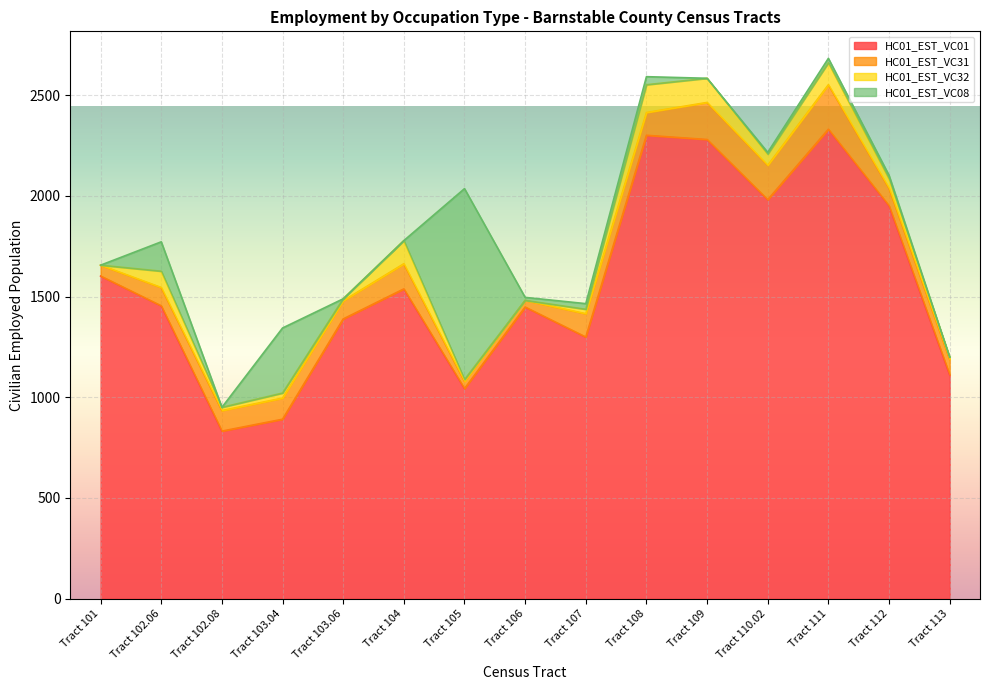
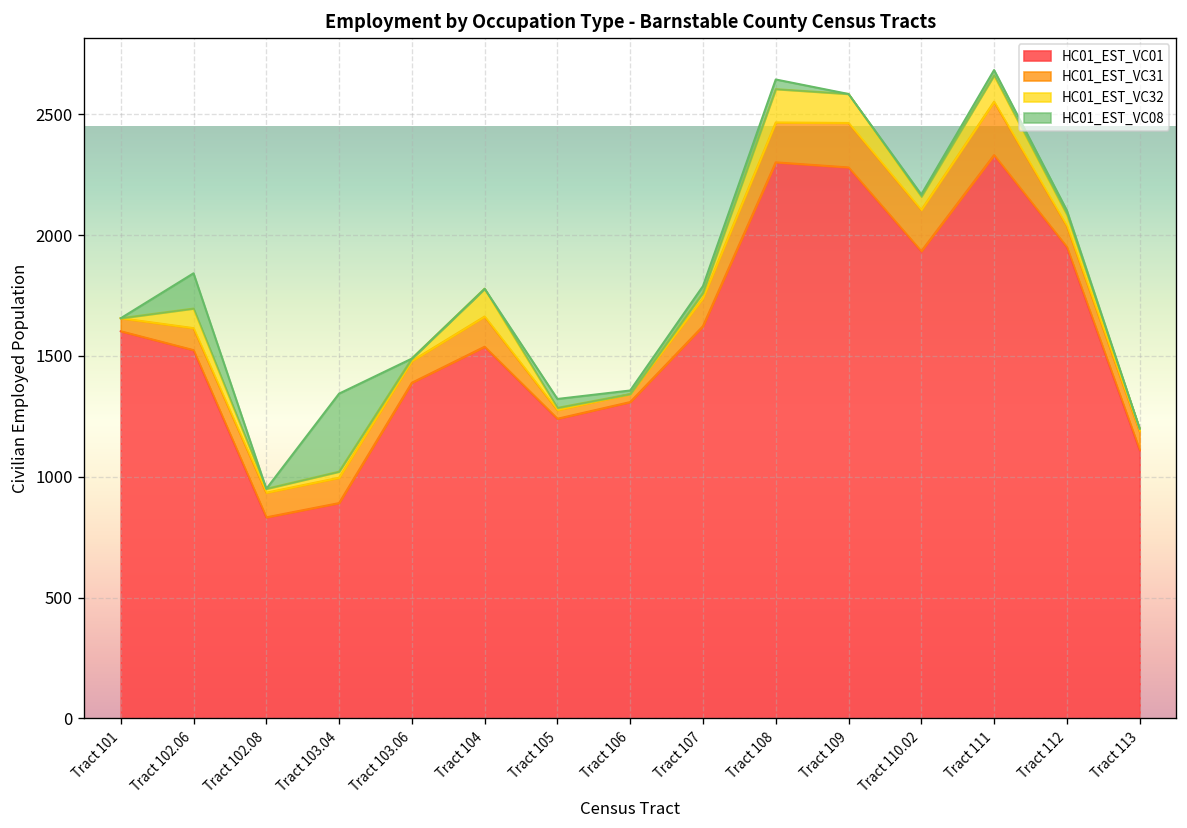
  {
    "HC01_EST_VC01": {
      "Tract 101": 1600,
-     "Tract 102.06": 1450,
+     "Tract 102.06": 1520,
      "Tract 102.08": 830,
      "Tract 103.04": 890,
      "Tract 103.06": 1390,
      "Tract 104": 1540,
-     "Tract 105": 1040,
-     "Tract 106": 1450,
-     "Tract 107": 1300,
+     "Tract 105": 1240,
+     "Tract 106": 1310,
+     "Tract 107": 1620,
      "Tract 108": 2300,
      "Tract 109": 2280,
-     "Tract 110.02": 1980,
+     "Tract 110.02": 1930,
      "Tract 111": 2330,
      "Tract 112": 1950,
      "Tract 113": 1110
    },
    "HC01_EST_VC31": {
      "Tract 102.06": 90,
      "Tract 102.08": 100,
      "Tract 103.04": 110,
      "Tract 104": 130,
      "Tract 107": 120,
-     "Tract 108": 110,
+     "Tract 108": 170,
      "Tract 109": 180,
      "Tract 110.02": 170,
      "Tract 111": 220,
      "Tract 112": 90
    },
    "HC01_EST_VC32": {
      "Tract 102.06": 80,
      "Tract 103.04": 30,
      "Tract 107": 20,
      "Tract 108": 140,
      "Tract 111": 110,
      "Tract 112": 50
    },
    "HC01_EST_VC08": {
      "Tract 102.06": 150,
      "Tract 103.04": 320,
-     "Tract 105": 950,
+     "Tract 105": 40,
      "Tract 106": 20,
      "Tract 107": 30,
      "Tract 108": 40,
      "Tract 111": 20,
      "Tract 112": 20
    }
  }
